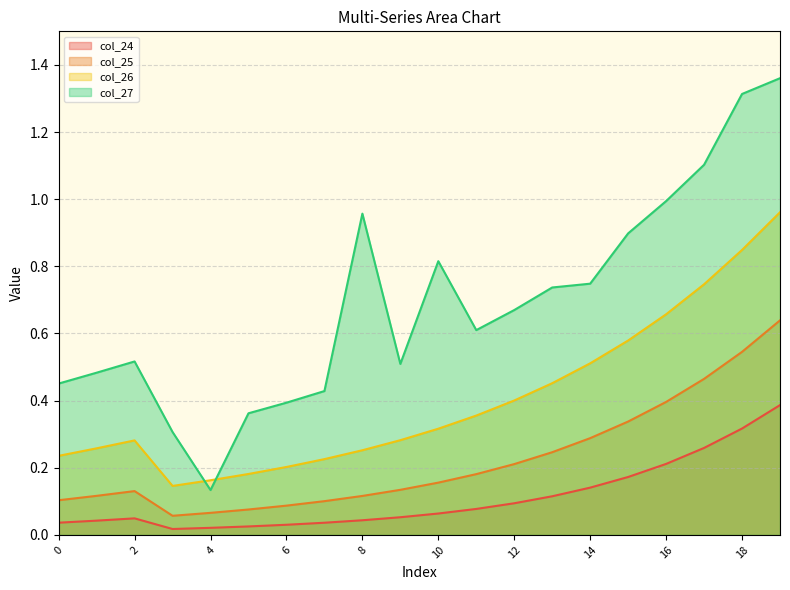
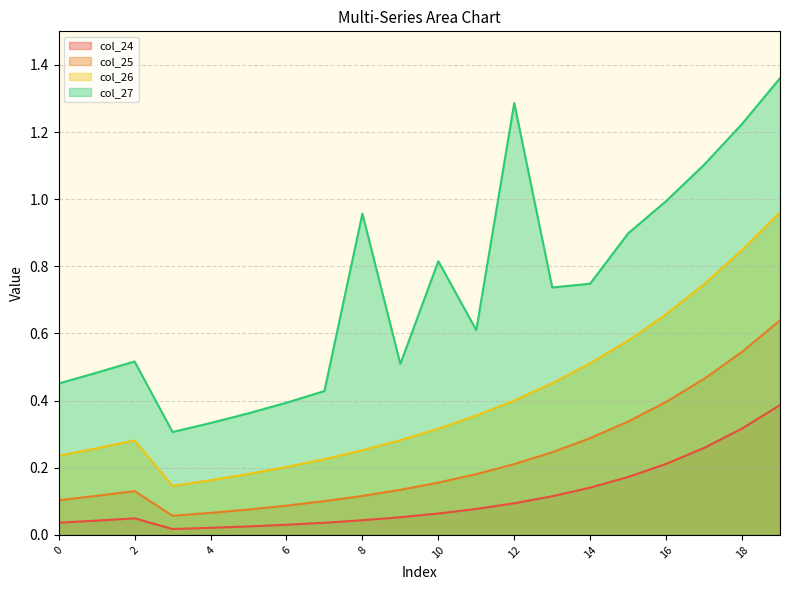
  {
    "col_27": {
      "0": 0.45,
      "2": 0.52,
-     "4": 0.13,
+     "4": 0.33,
      "6": 0.39,
      "8": 0.96,
      "10": 0.82,
-     "12": 0.67,
+     "12": 1.29,
      "14": 0.75,
      "16": 0.99,
-     "18": 1.31
+     "18": 1.22
    }
  }
